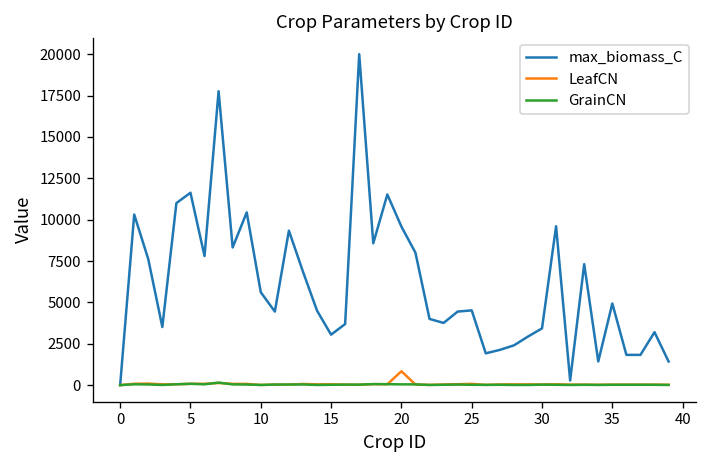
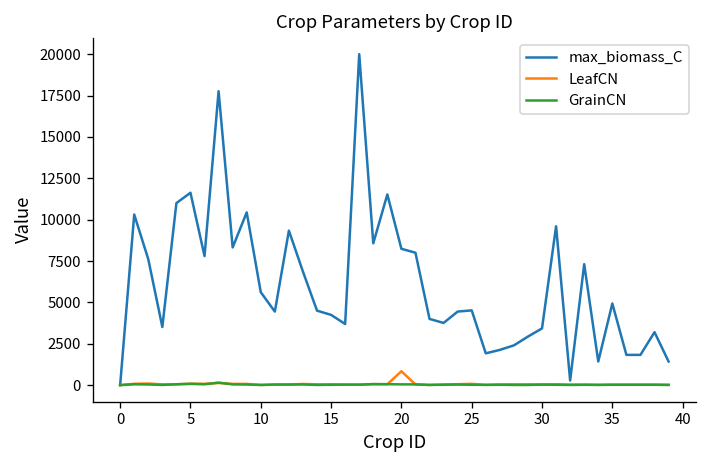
  {
    "max_biomass_C": {
      "5": 11600,
      "10": 5600,
-     "15": 3000,
-     "20": 9600,
+     "15": 4200,
+     "20": 8200,
      "25": 4500,
      "30": 3400,
      "35": 4900
    },
    "LeafCN": {
      "20": 800
    },
    "GrainCN": {
      "20": 0
    }
  }
